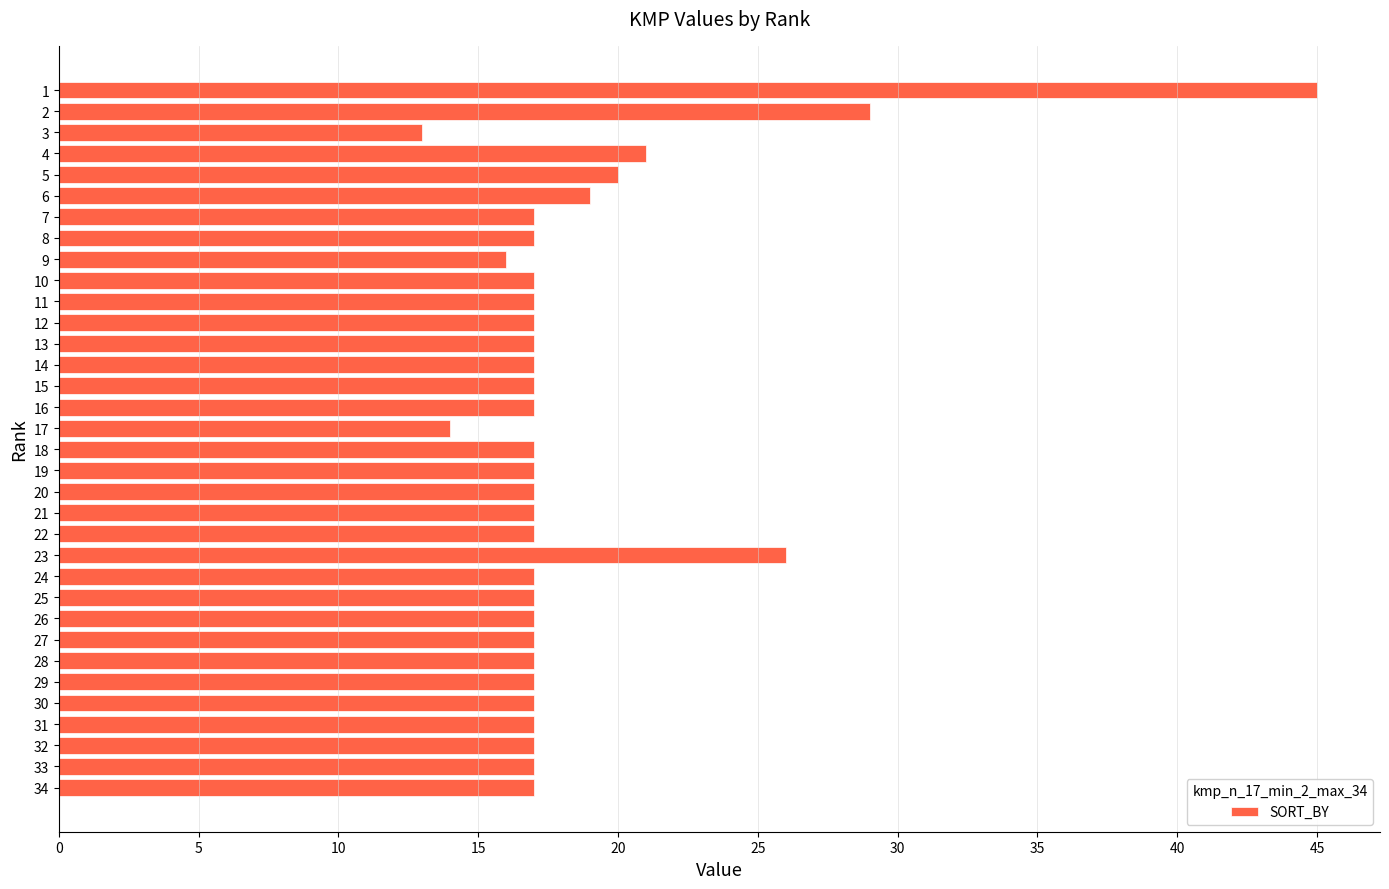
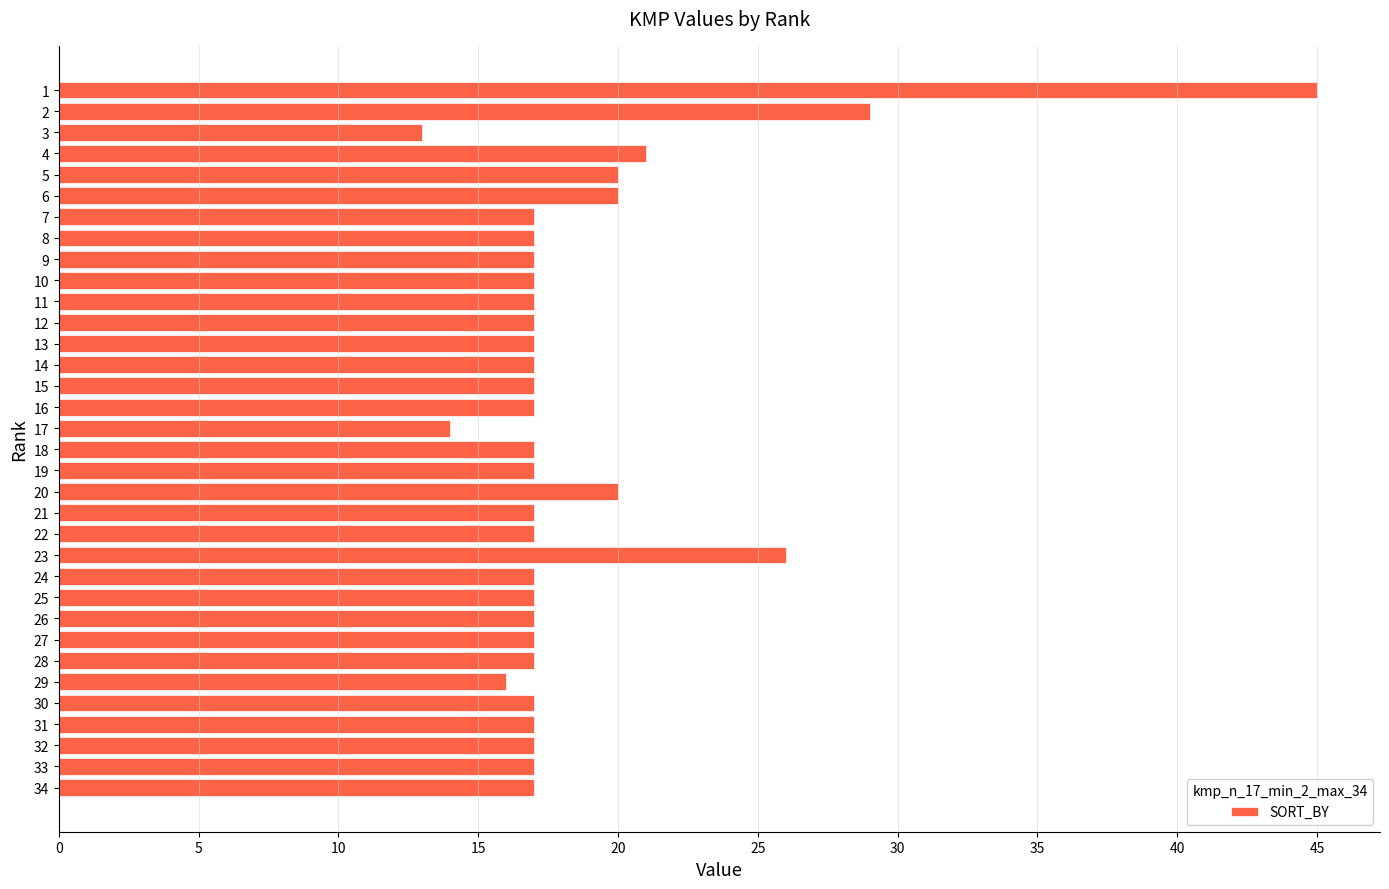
  {
    "1": 45,
    "2": 29,
    "3": 13,
    "4": 21,
    "5": 20,
-   "6": 19,
+   "6": 20,
    "7": 17,
    "8": 17,
-   "9": 16,
+   "9": 17,
    "10": 17,
    "11": 17,
    "12": 17,
    "13": 17,
    "14": 17,
    "15": 17,
    "16": 17,
    "17": 14,
    "18": 17,
    "19": 17,
-   "20": 17,
+   "20": 20,
    "21": 17,
    "22": 17,
    "23": 26,
    "24": 17,
    "25": 17,
    "26": 17,
    "27": 17,
    "28": 17,
-   "29": 17,
+   "29": 16,
    "30": 17,
    "31": 17,
    "32": 17,
    "33": 17,
    "34": 17
  }
